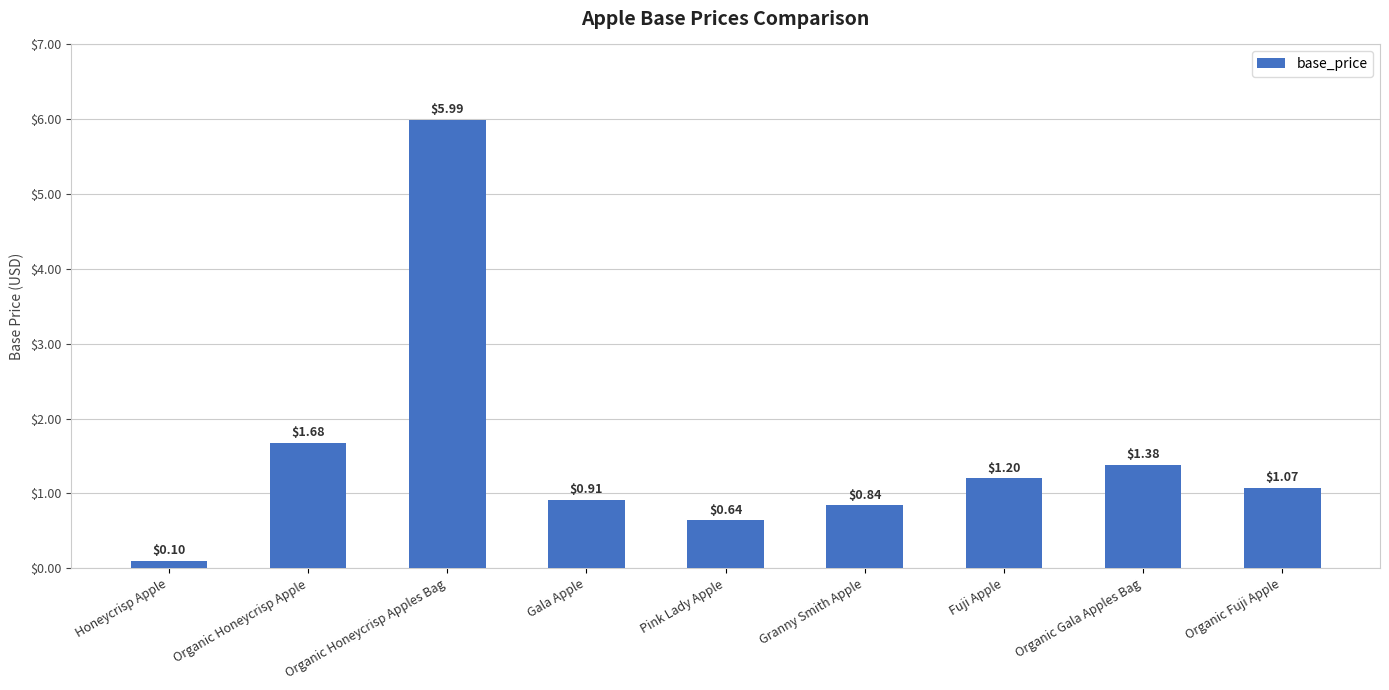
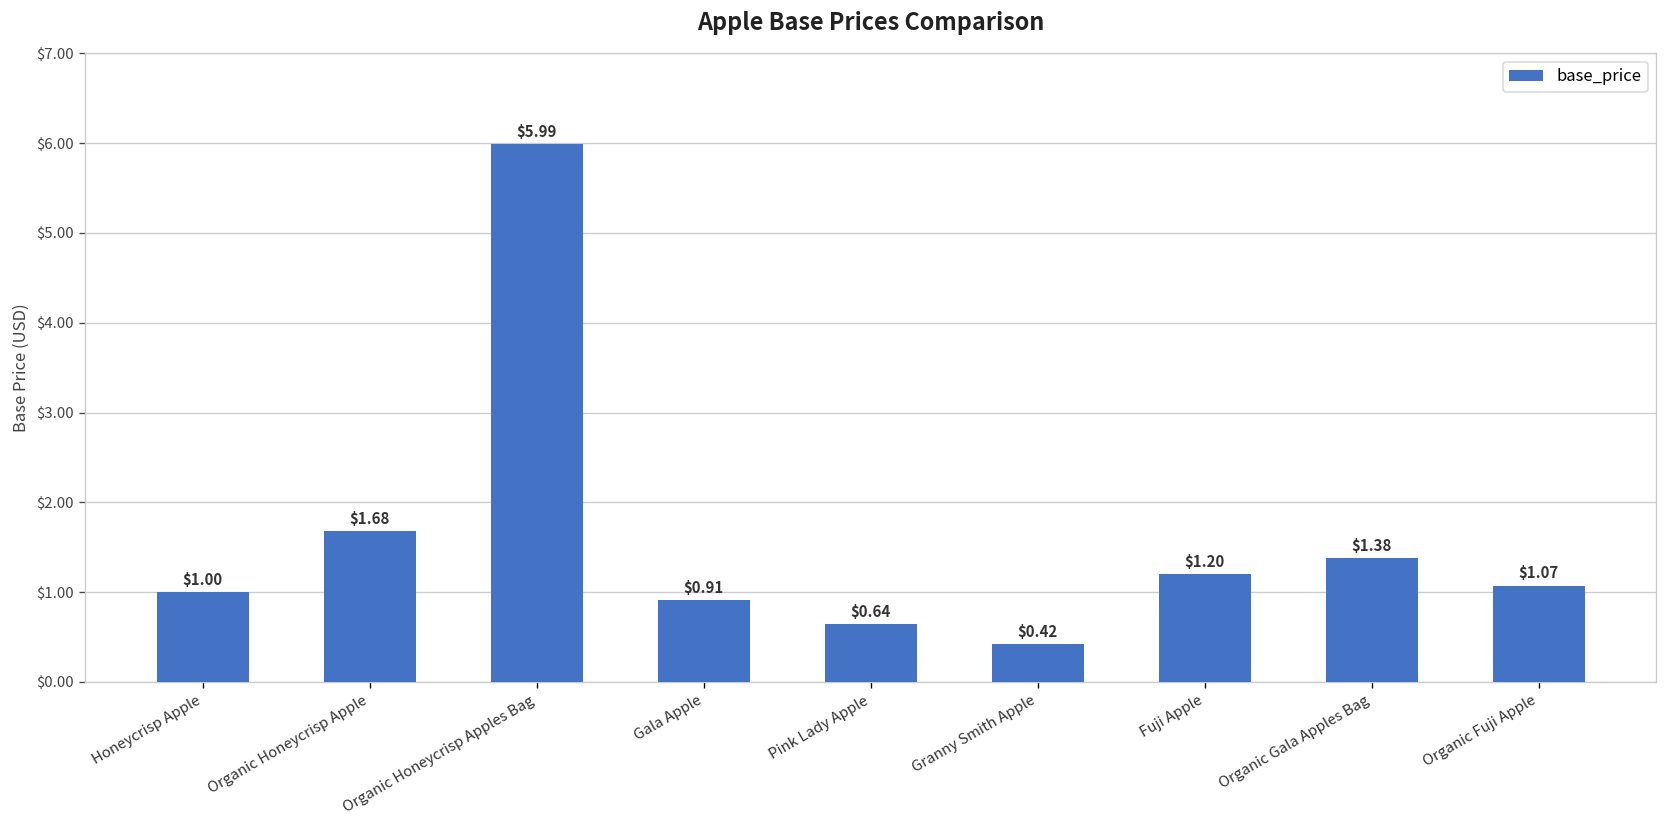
  {
-   "Honeycrisp Apple": "$0.10",
+   "Honeycrisp Apple": "$1.00",
    "Organic Honeycrisp Apple": "$1.68",
    "Organic Honeycrisp Apples Bag": "$5.99",
    "Gala Apple": "$0.91",
    "Pink Lady Apple": "$0.64",
-   "Granny Smith Apple": "$0.84",
+   "Granny Smith Apple": "$0.42",
    "Fuji Apple": "$1.20",
    "Organic Gala Apples Bag": "$1.38",
    "Organic Fuji Apple": "$1.07"
  }
